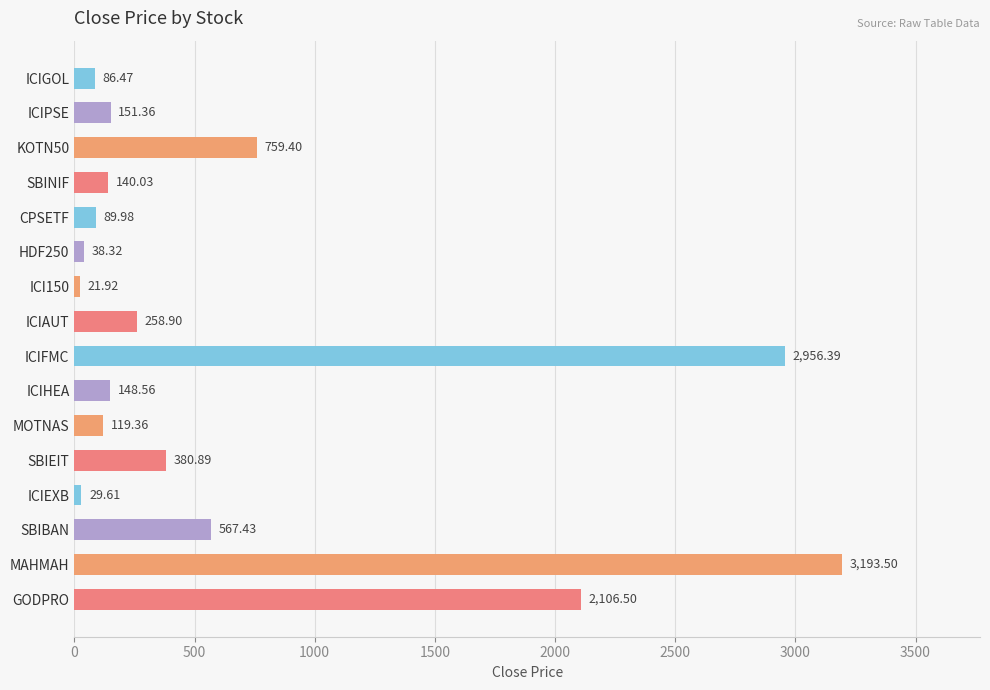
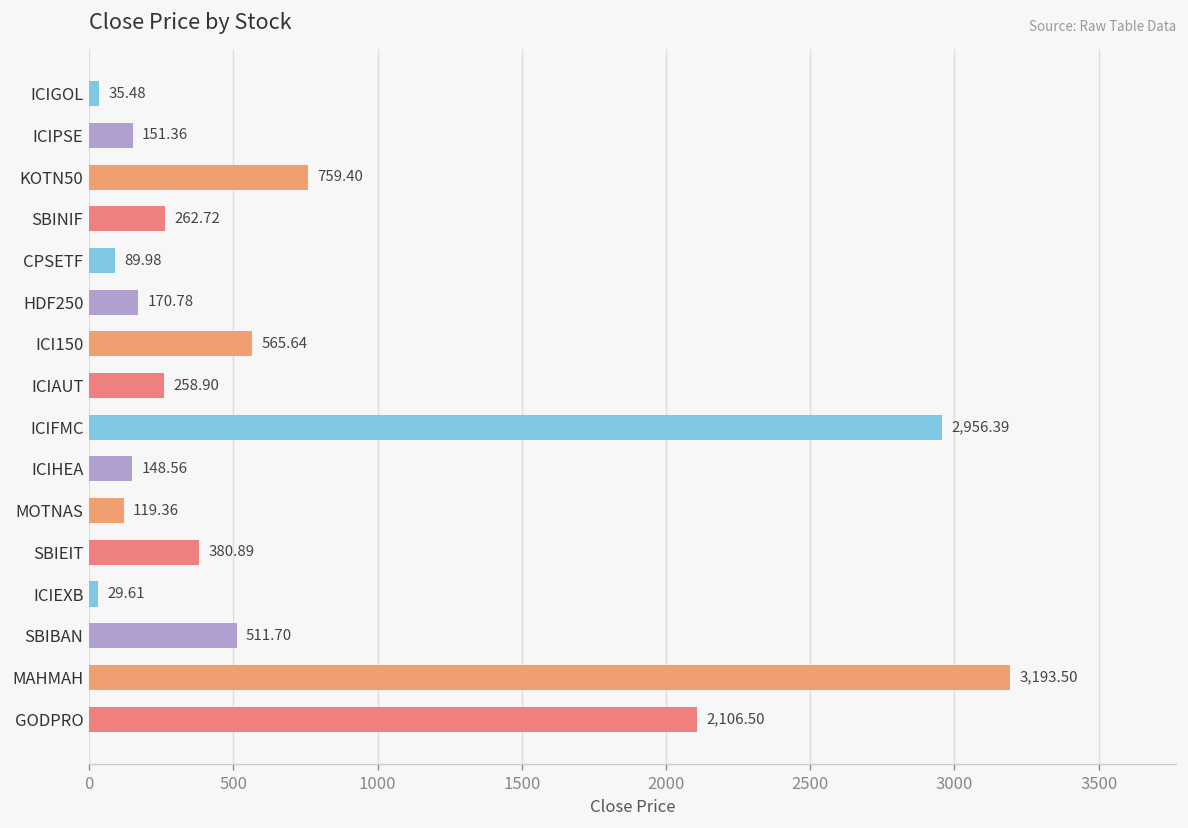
  {
-   "ICIGOL": "86.47",
+   "ICIGOL": "35.48",
    "ICIPSE": "151.36",
    "KOTN50": "759.40",
-   "SBINIF": "140.03",
+   "SBINIF": "262.72",
    "CPSETF": "89.98",
-   "HDF250": "38.32",
-   "ICI150": "21.92",
+   "HDF250": "170.78",
+   "ICI150": "565.64",
    "ICIAUT": "258.90",
    "ICIFMC": "2,956.39",
    "ICIHEA": "148.56",
    "MOTNAS": "119.36",
    "SBIEIT": "380.89",
    "ICIEXB": "29.61",
-   "SBIBAN": "567.43",
+   "SBIBAN": "511.70",
    "MAHMAH": "3,193.50",
    "GODPRO": "2,106.50"
  }
